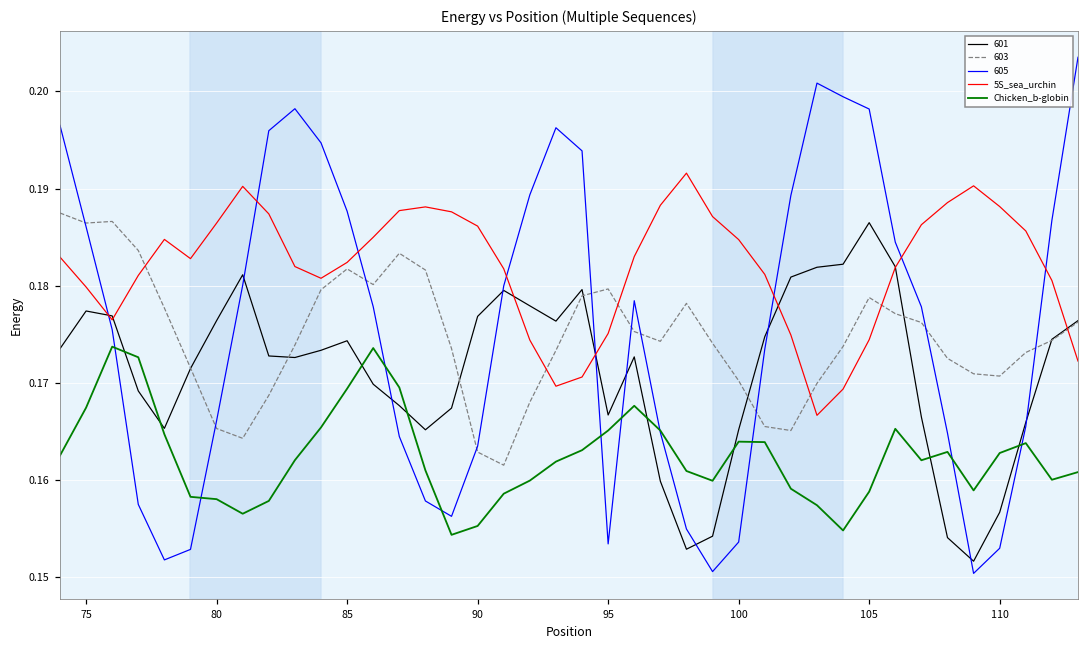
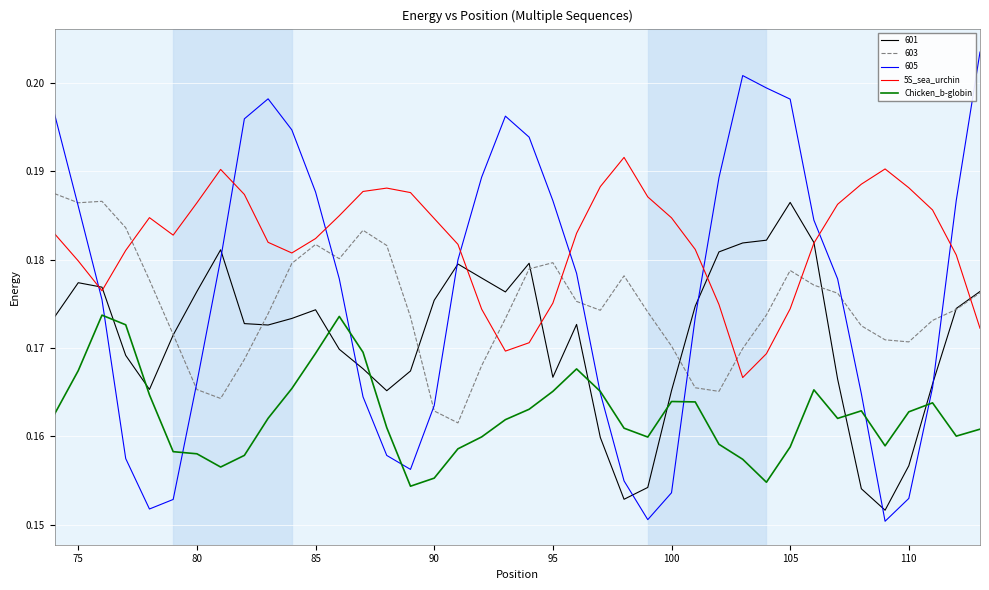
  {
    "601": {
      "75": 0.177,
      "80": 0.176,
      "85": 0.174,
-     "90": 0.177,
+     "90": 0.175,
      "95": 0.167,
      "100": 0.165,
      "105": 0.186,
      "110": 0.157
    },
    "603": {
      "75": 0.186,
      "80": 0.165,
      "85": 0.182,
      "90": 0.163,
      "95": 0.180,
      "100": 0.170,
      "105": 0.179,
      "110": 0.171
    },
    "605": {
      "75": 0.186,
      "80": 0.166,
      "85": 0.188,
      "90": 0.163,
-     "95": 0.153,
+     "95": 0.187,
      "100": 0.154,
      "105": 0.198,
      "110": 0.153
    },
    "5S_sea_urchin": {
      "75": 0.180,
      "80": 0.186,
      "85": 0.182,
-     "90": 0.186,
+     "90": 0.185,
      "95": 0.175,
      "100": 0.185,
      "105": 0.174,
      "110": 0.188
    },
    "Chicken_b-globin": {
      "75": 0.167,
      "80": 0.158,
      "85": 0.169,
      "90": 0.155,
      "95": 0.165,
      "100": 0.164,
      "105": 0.159,
      "110": 0.163
    }
  }
